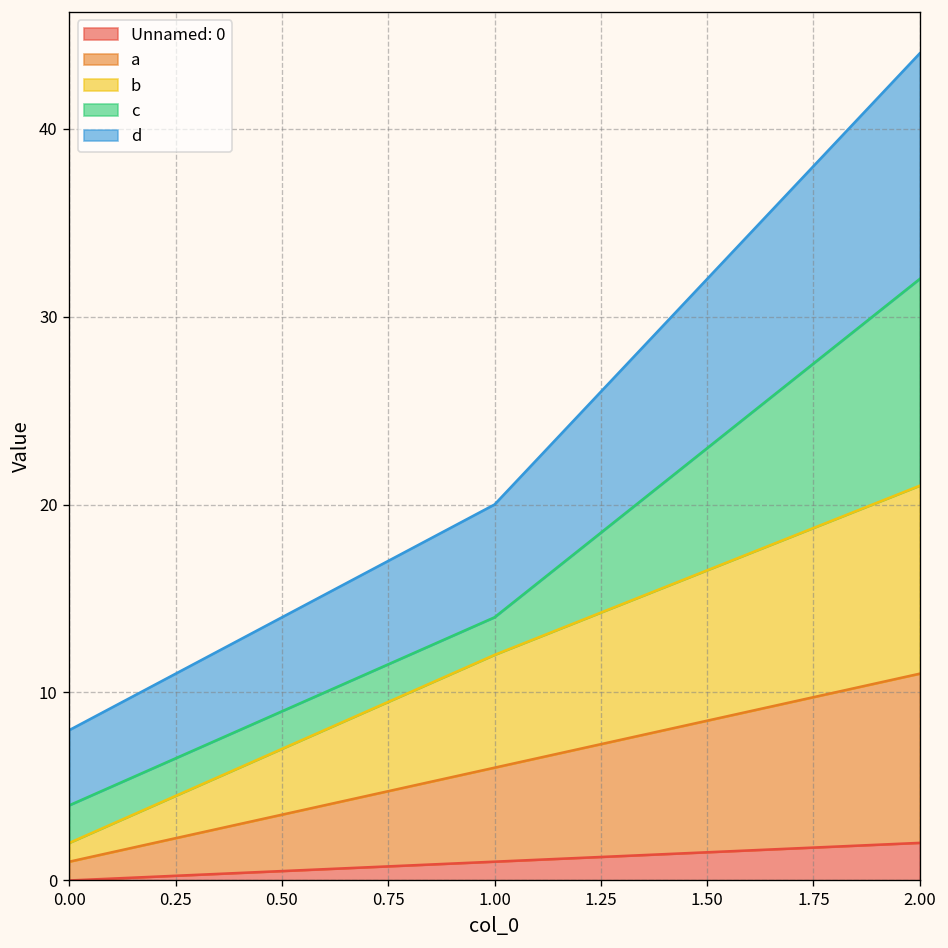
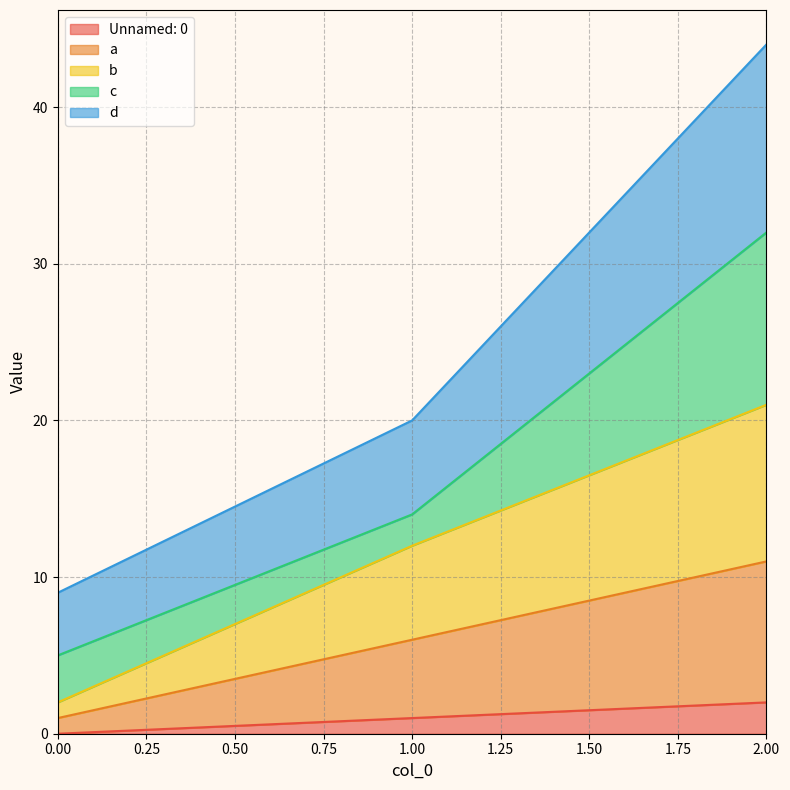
  {
    "b": {
      "0.00": 1,
      "1.00": 6,
      "2.00": 10
    },
    "c": {
-     "0.00": 2,
+     "0.00": 3,
      "1.00": 2,
      "2.00": 11
    },
    "d": {
      "0.00": 4,
      "1.00": 6,
      "2.00": 12
    }
  }
